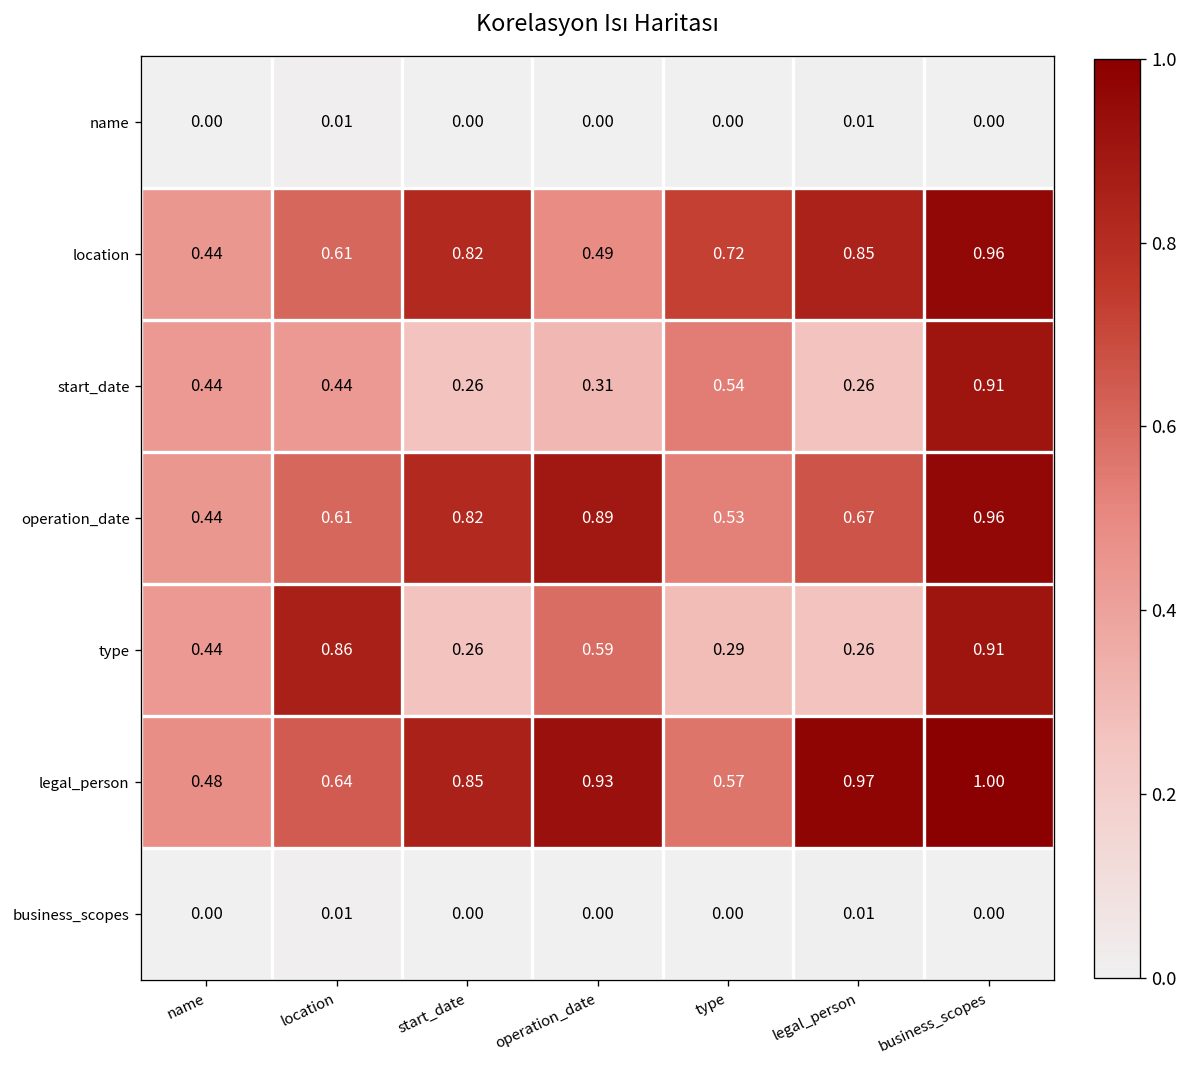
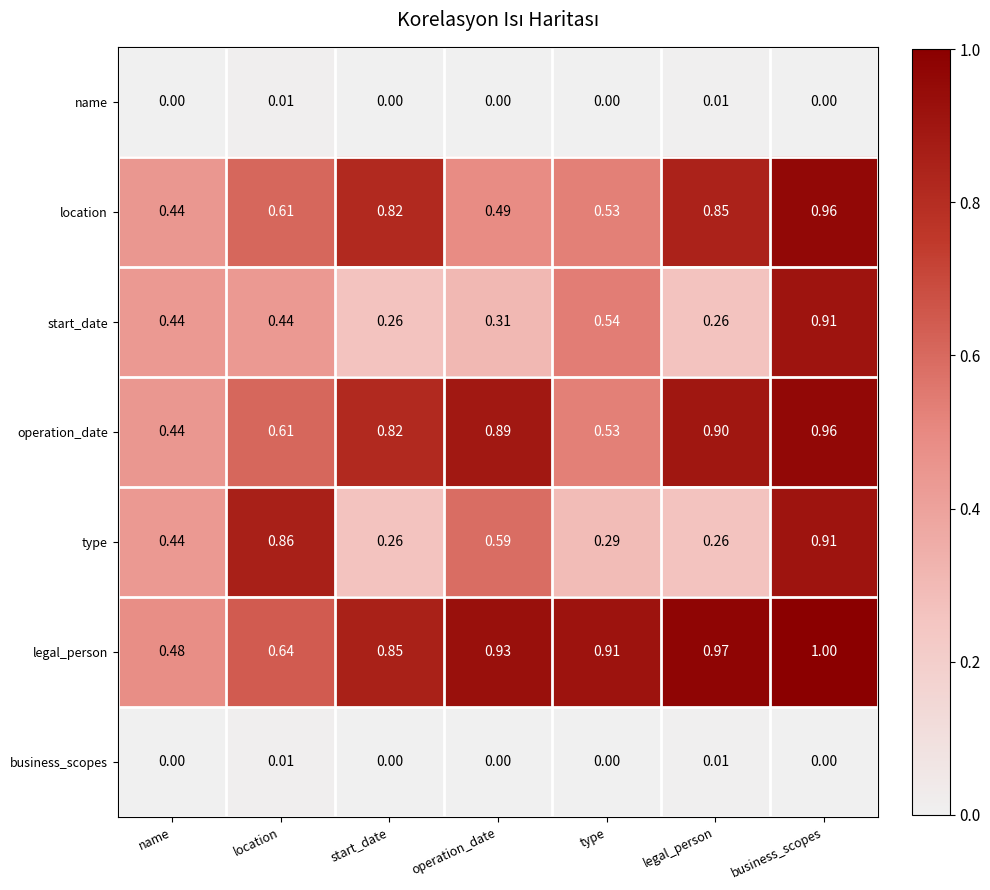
  {
    "name": {
      "name": 0.00,
      "location": 0.01,
      "start_date": 0.00,
      "operation_date": 0.00,
      "type": 0.00,
      "legal_person": 0.01,
      "business_scopes": 0.00
    },
    "location": {
      "name": 0.44,
      "location": 0.61,
      "start_date": 0.82,
      "operation_date": 0.49,
-     "type": 0.72,
+     "type": 0.53,
      "legal_person": 0.85,
      "business_scopes": 0.96
    },
    "start_date": {
      "name": 0.44,
      "location": 0.44,
      "start_date": 0.26,
      "operation_date": 0.31,
      "type": 0.54,
      "legal_person": 0.26,
      "business_scopes": 0.91
    },
    "operation_date": {
      "name": 0.44,
      "location": 0.61,
      "start_date": 0.82,
      "operation_date": 0.89,
      "type": 0.53,
-     "legal_person": 0.67,
+     "legal_person": 0.90,
      "business_scopes": 0.96
    },
    "type": {
      "name": 0.44,
      "location": 0.86,
      "start_date": 0.26,
      "operation_date": 0.59,
      "type": 0.29,
      "legal_person": 0.26,
      "business_scopes": 0.91
    },
    "legal_person": {
      "name": 0.48,
      "location": 0.64,
      "start_date": 0.85,
      "operation_date": 0.93,
-     "type": 0.57,
+     "type": 0.91,
      "legal_person": 0.97,
      "business_scopes": 1.00
    },
    "business_scopes": {
      "name": 0.00,
      "location": 0.01,
      "start_date": 0.00,
      "operation_date": 0.00,
      "type": 0.00,
      "legal_person": 0.01,
      "business_scopes": 0.00
    }
  }
